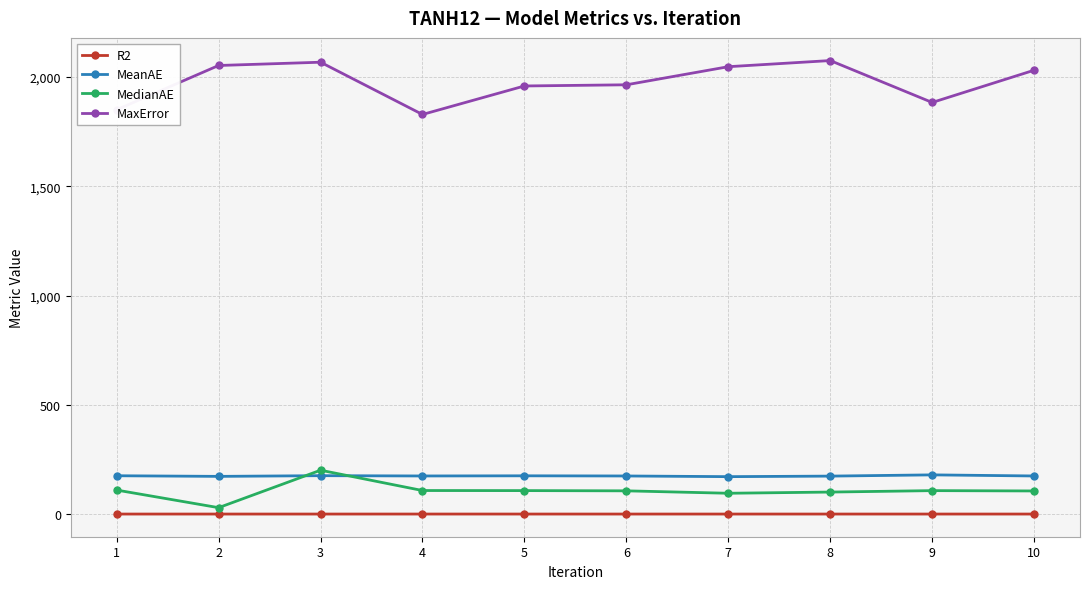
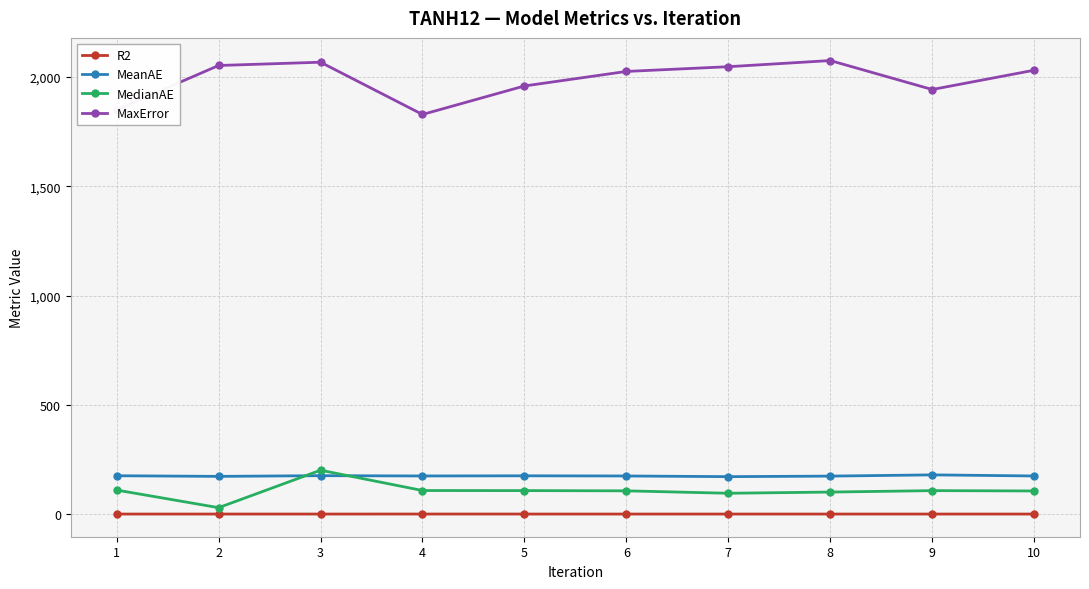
  {
    "R2": {
      "1": "0",
      "2": "0",
      "3": "0",
      "4": "0",
      "5": "0",
      "6": "0",
      "7": "0",
      "8": "0",
      "9": "0",
      "10": "0"
    },
    "MeanAE": {
      "1": "180",
      "2": "170",
      "3": "180",
      "4": "170",
      "5": "180",
      "6": "170",
      "7": "170",
      "8": "170",
      "9": "180",
      "10": "170"
    },
    "MedianAE": {
      "1": "110",
      "2": "30",
      "3": "200",
      "4": "110",
      "5": "110",
      "6": "110",
      "7": "100",
      "8": "100",
      "9": "110",
      "10": "110"
    },
    "MaxError": {
      "2": "2,050",
      "3": "2,070",
      "4": "1,830",
      "5": "1,960",
-     "6": "1,960",
+     "6": "2,020",
      "7": "2,050",
      "8": "2,070",
-     "9": "1,880",
+     "9": "1,940",
      "10": "2,030"
    }
  }
